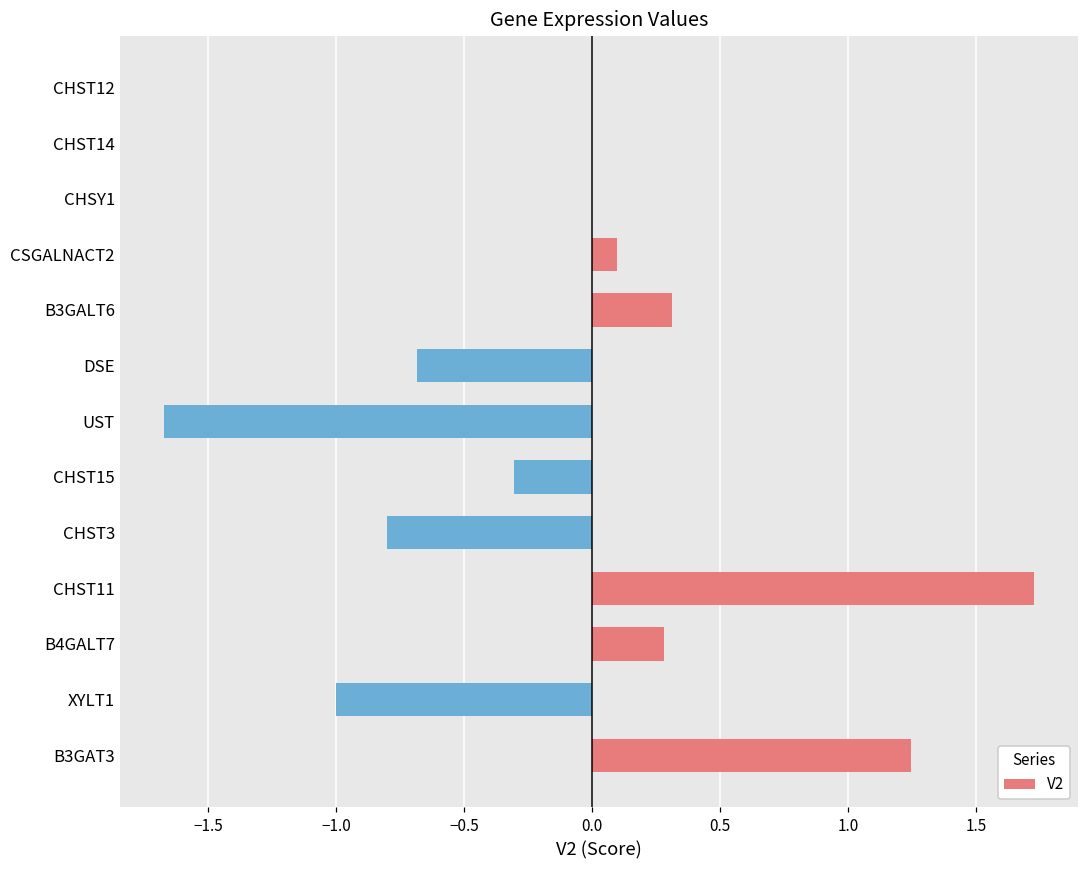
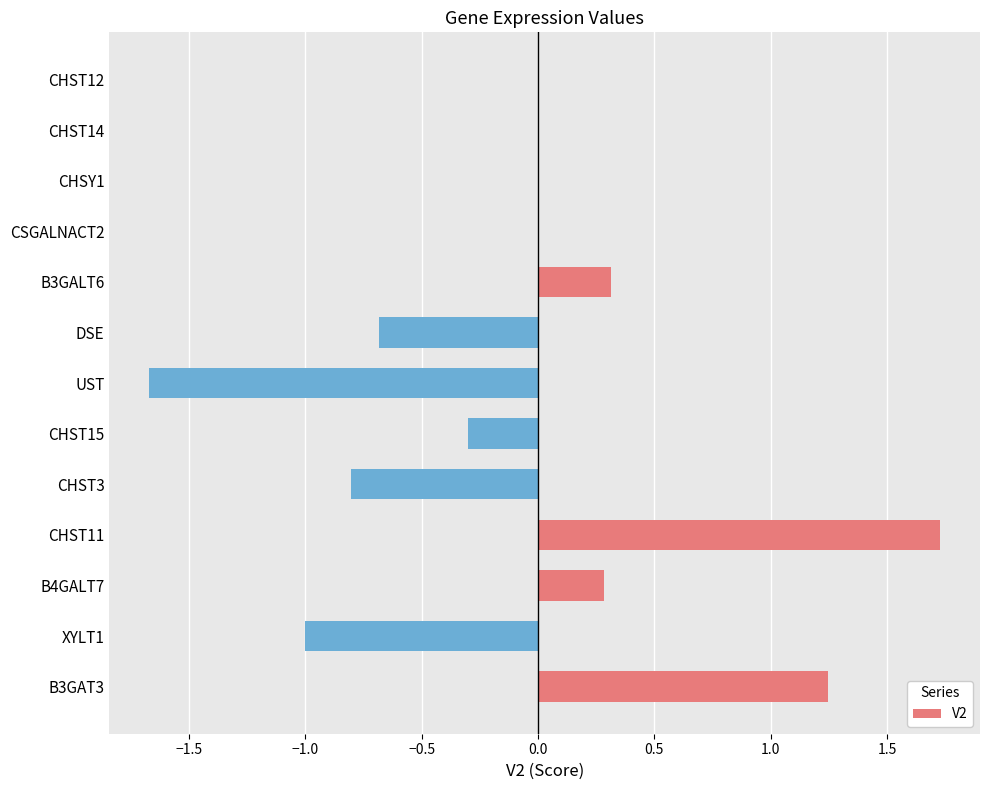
  {
    "CHST12": 0.0,
    "CHST14": 0.0,
    "CHSY1": 0.0,
-   "CSGALNACT2": 0.1,
+   "CSGALNACT2": 0.0,
    "B3GALT6": 0.31,
    "DSE": -0.68,
    "UST": -1.67,
    "CHST15": -0.3,
    "CHST3": -0.8,
    "CHST11": 1.73,
    "B4GALT7": 0.28,
    "XYLT1": -1.0,
    "B3GAT3": 1.25
  }
